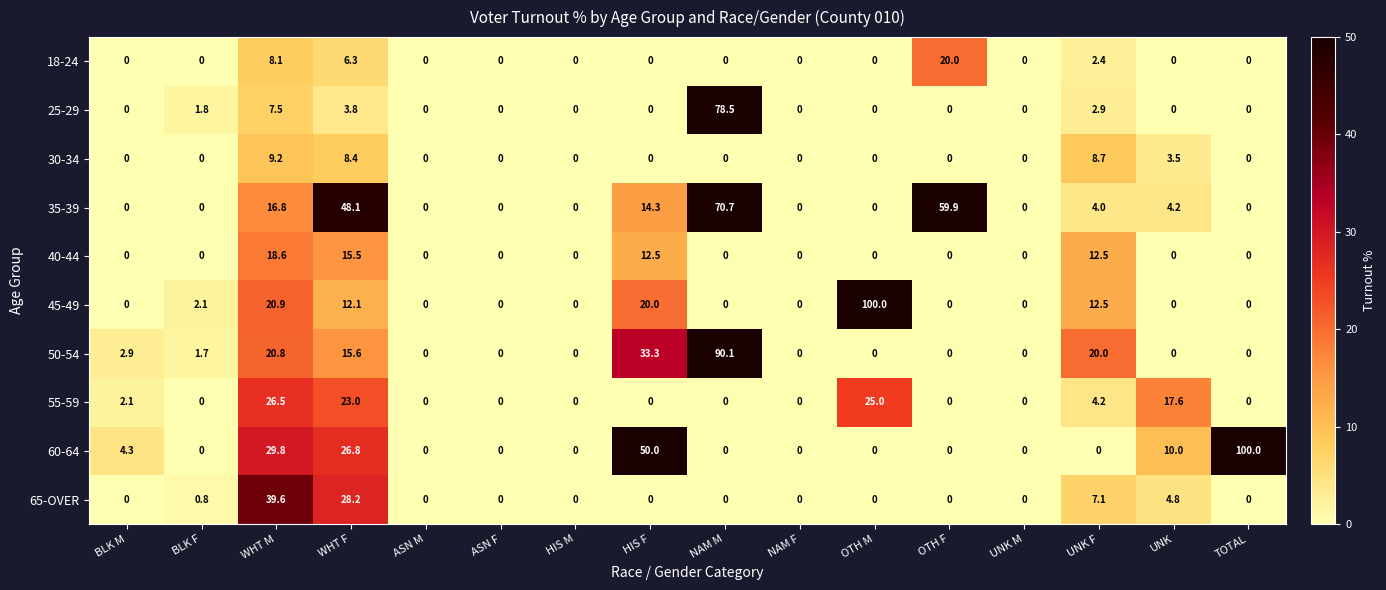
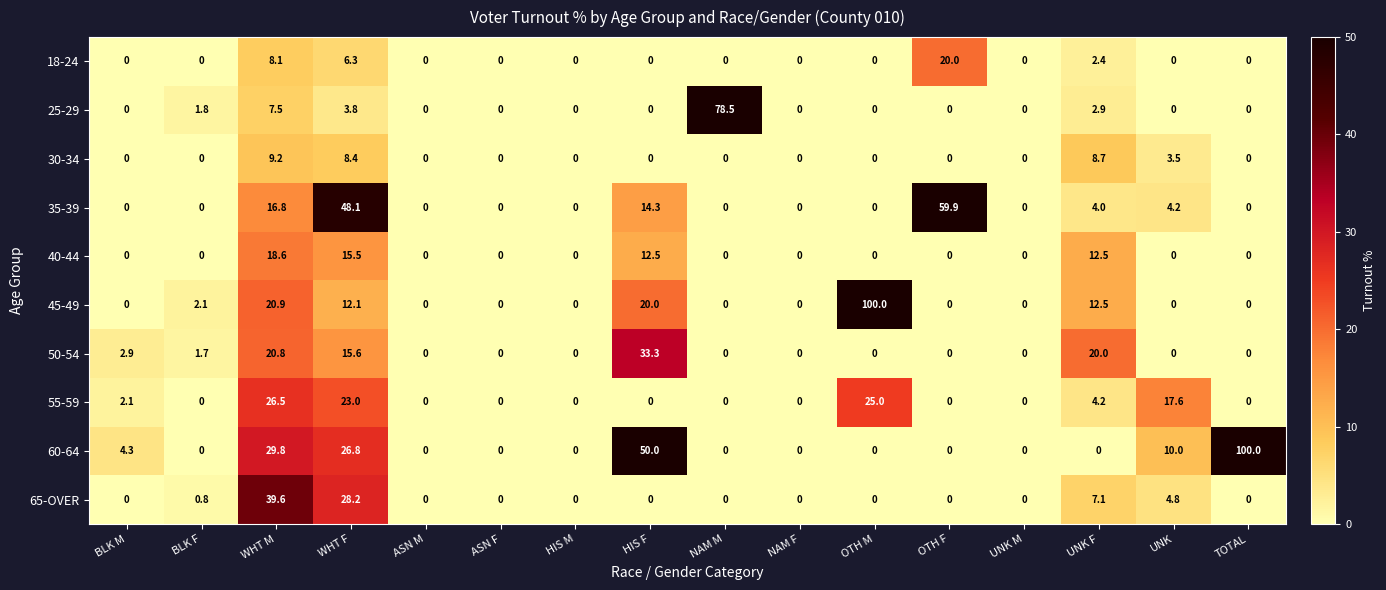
  {
    "18-24": {
      "BLK M": 0,
      "BLK F": 0,
      "WHT M": 8.1,
      "WHT F": 6.3,
      "ASN M": 0,
      "ASN F": 0,
      "HIS M": 0,
      "HIS F": 0,
      "NAM M": 0,
      "NAM F": 0,
      "OTH M": 0,
      "OTH F": 20.0,
      "UNK M": 0,
      "UNK F": 2.4,
      "UNK": 0,
      "TOTAL": 0
    },
    "25-29": {
      "BLK M": 0,
      "BLK F": 1.8,
      "WHT M": 7.5,
      "WHT F": 3.8,
      "ASN M": 0,
      "ASN F": 0,
      "HIS M": 0,
      "HIS F": 0,
      "NAM M": 78.5,
      "NAM F": 0,
      "OTH M": 0,
      "OTH F": 0,
      "UNK M": 0,
      "UNK F": 2.9,
      "UNK": 0,
      "TOTAL": 0
    },
    "30-34": {
      "BLK M": 0,
      "BLK F": 0,
      "WHT M": 9.2,
      "WHT F": 8.4,
      "ASN M": 0,
      "ASN F": 0,
      "HIS M": 0,
      "HIS F": 0,
      "NAM M": 0,
      "NAM F": 0,
      "OTH M": 0,
      "OTH F": 0,
      "UNK M": 0,
      "UNK F": 8.7,
      "UNK": 3.5,
      "TOTAL": 0
    },
    "35-39": {
      "BLK M": 0,
      "BLK F": 0,
      "WHT M": 16.8,
      "WHT F": 48.1,
      "ASN M": 0,
      "ASN F": 0,
      "HIS M": 0,
      "HIS F": 14.3,
-     "NAM M": 70.7,
+     "NAM M": 0,
      "NAM F": 0,
      "OTH M": 0,
      "OTH F": 59.9,
      "UNK M": 0,
      "UNK F": 4.0,
      "UNK": 4.2,
      "TOTAL": 0
    },
    "40-44": {
      "BLK M": 0,
      "BLK F": 0,
      "WHT M": 18.6,
      "WHT F": 15.5,
      "ASN M": 0,
      "ASN F": 0,
      "HIS M": 0,
      "HIS F": 12.5,
      "NAM M": 0,
      "NAM F": 0,
      "OTH M": 0,
      "OTH F": 0,
      "UNK M": 0,
      "UNK F": 12.5,
      "UNK": 0,
      "TOTAL": 0
    },
    "45-49": {
      "BLK M": 0,
      "BLK F": 2.1,
      "WHT M": 20.9,
      "WHT F": 12.1,
      "ASN M": 0,
      "ASN F": 0,
      "HIS M": 0,
      "HIS F": 20.0,
      "NAM M": 0,
      "NAM F": 0,
      "OTH M": 100.0,
      "OTH F": 0,
      "UNK M": 0,
      "UNK F": 12.5,
      "UNK": 0,
      "TOTAL": 0
    },
    "50-54": {
      "BLK M": 2.9,
      "BLK F": 1.7,
      "WHT M": 20.8,
      "WHT F": 15.6,
      "ASN M": 0,
      "ASN F": 0,
      "HIS M": 0,
      "HIS F": 33.3,
-     "NAM M": 90.1,
+     "NAM M": 0,
      "NAM F": 0,
      "OTH M": 0,
      "OTH F": 0,
      "UNK M": 0,
      "UNK F": 20.0,
      "UNK": 0,
      "TOTAL": 0
    },
    "55-59": {
      "BLK M": 2.1,
      "BLK F": 0,
      "WHT M": 26.5,
      "WHT F": 23.0,
      "ASN M": 0,
      "ASN F": 0,
      "HIS M": 0,
      "HIS F": 0,
      "NAM M": 0,
      "NAM F": 0,
      "OTH M": 25.0,
      "OTH F": 0,
      "UNK M": 0,
      "UNK F": 4.2,
      "UNK": 17.6,
      "TOTAL": 0
    },
    "60-64": {
      "BLK M": 4.3,
      "BLK F": 0,
      "WHT M": 29.8,
      "WHT F": 26.8,
      "ASN M": 0,
      "ASN F": 0,
      "HIS M": 0,
      "HIS F": 50.0,
      "NAM M": 0,
      "NAM F": 0,
      "OTH M": 0,
      "OTH F": 0,
      "UNK M": 0,
      "UNK F": 0,
      "UNK": 10.0,
      "TOTAL": 100.0
    },
    "65-OVER": {
      "BLK M": 0,
      "BLK F": 0.8,
      "WHT M": 39.6,
      "WHT F": 28.2,
      "ASN M": 0,
      "ASN F": 0,
      "HIS M": 0,
      "HIS F": 0,
      "NAM M": 0,
      "NAM F": 0,
      "OTH M": 0,
      "OTH F": 0,
      "UNK M": 0,
      "UNK F": 7.1,
      "UNK": 4.8,
      "TOTAL": 0
    }
  }
